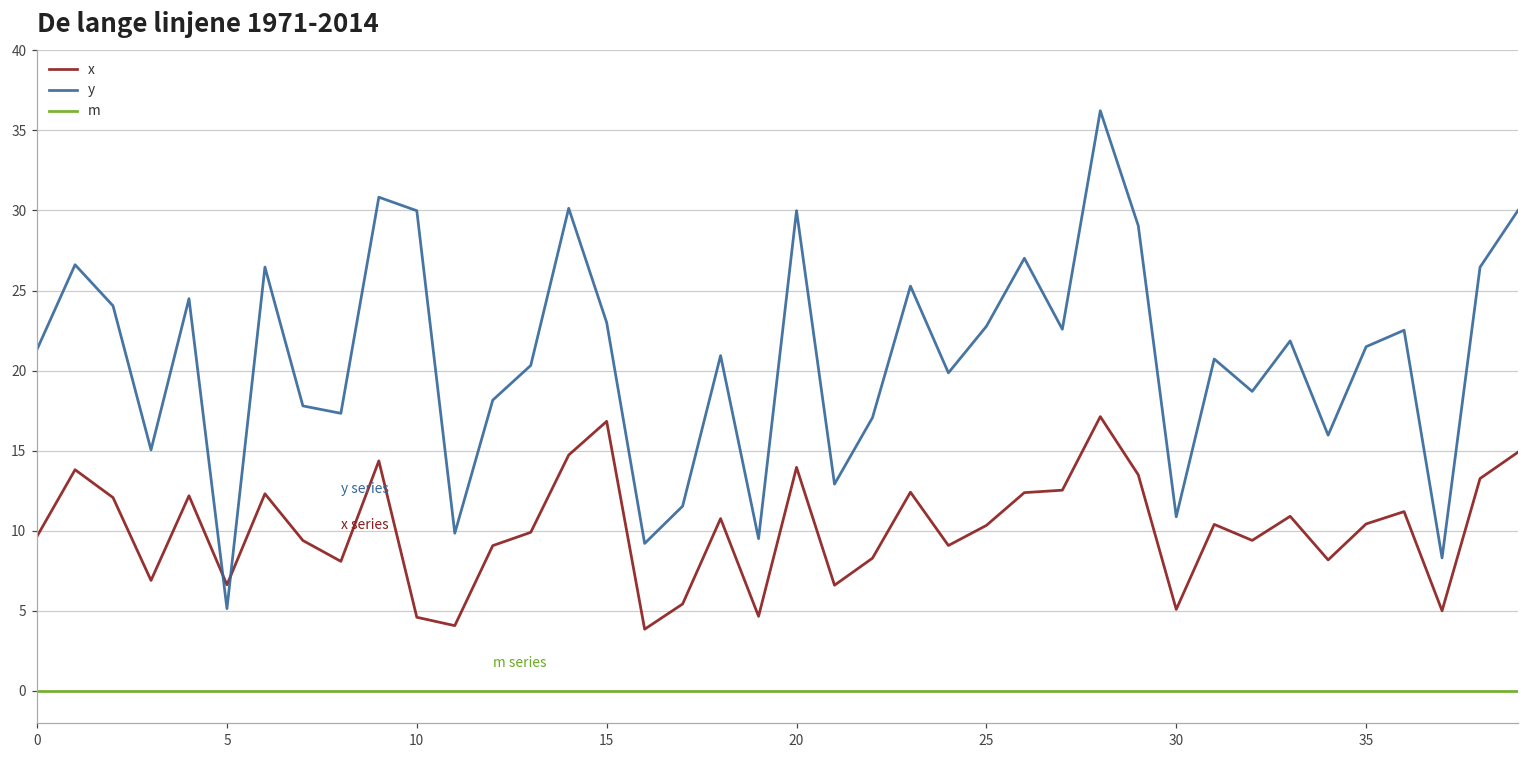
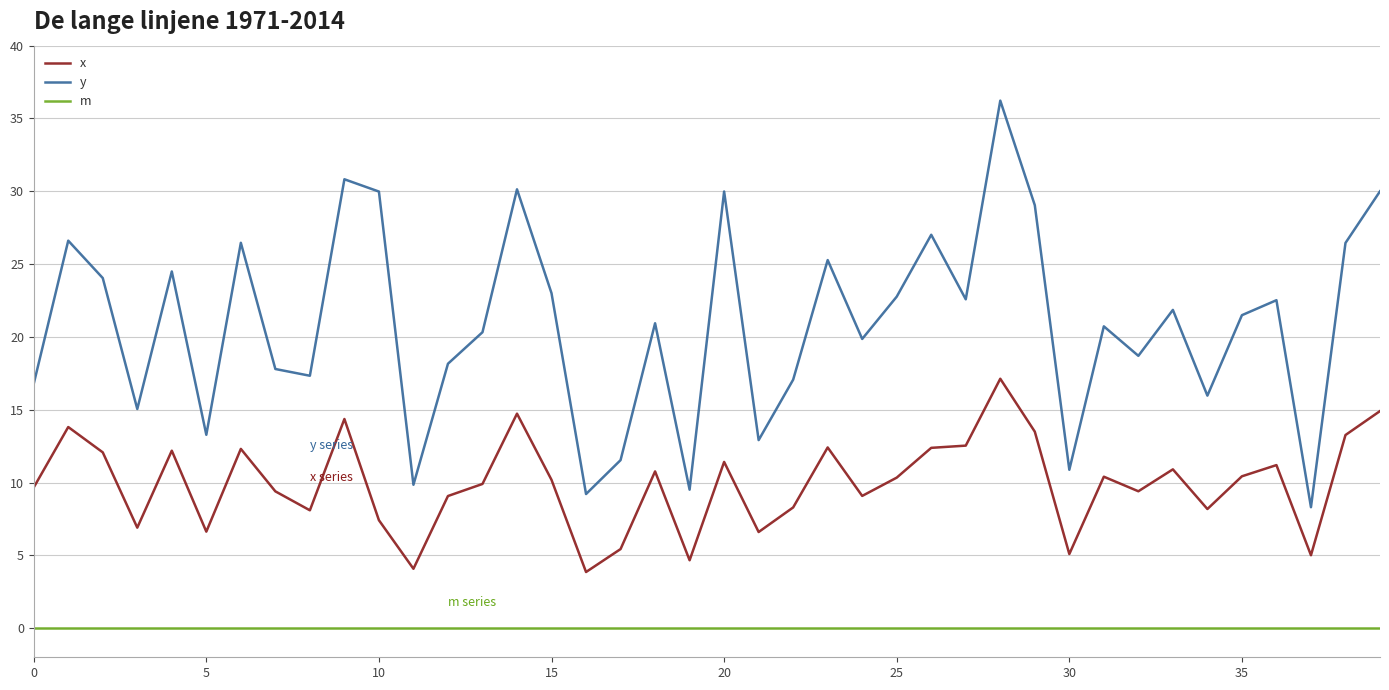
  {
    "x": {
      "0": 9.7,
      "5": 6.6,
-     "10": 4.6,
-     "15": 16.8,
-     "20": 14.0,
+     "10": 7.4,
+     "15": 10.2,
+     "20": 11.4,
      "25": 10.3,
      "30": 5.1,
      "35": 10.4
    },
    "y": {
-     "0": 21.3,
-     "5": 5.1,
+     "0": 16.8,
+     "5": 13.3,
      "10": 30.0,
      "15": 23.0,
      "20": 30.0,
      "25": 22.8,
      "30": 10.9,
      "35": 21.5
    },
    "m": {
      "0": 0.0,
      "5": 0.0,
      "10": 0.0,
      "15": 0.0,
      "20": 0.0,
      "25": 0.0,
      "30": 0.0,
      "35": 0.0
    }
  }
